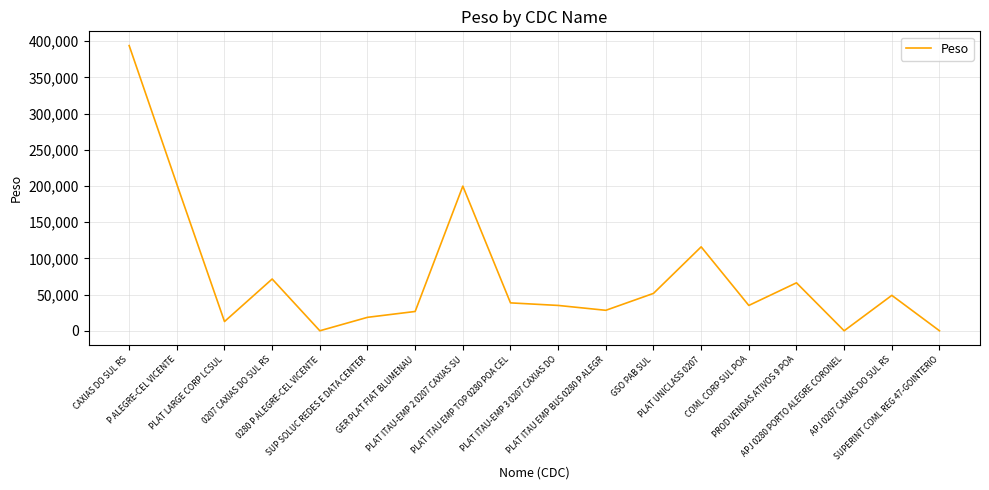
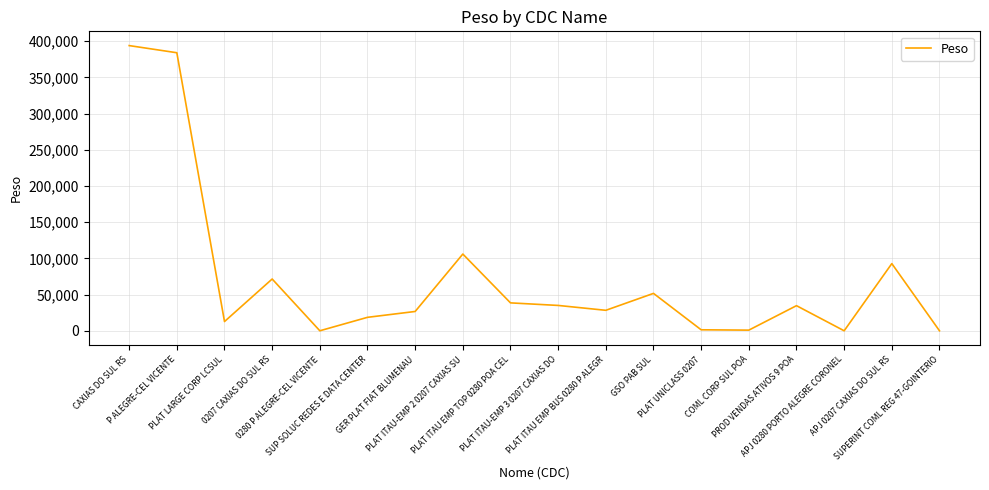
  {
    "CAXIAS DO SUL RS": "390,000",
-   "P ALEGRE-CEL VICENTE": "200,000",
+   "P ALEGRE-CEL VICENTE": "380,000",
    "PLAT LARGE CORP LCSUL": "10,000",
    "0207 CAXIAS DO SUL RS": "70,000",
    "0280 P ALEGRE-CEL VICENTE": "0",
    "SUP SOLUC REDES E DATA CENTER": "20,000",
    "GER PLAT FIAT BLUMENAU": "30,000",
-   "PLAT ITAU-EMP 2 0207 CAXIAS SU": "200,000",
+   "PLAT ITAU-EMP 2 0207 CAXIAS SU": "110,000",
    "PLAT ITAU EMP TOP 0280 POA CEL": "40,000",
    "PLAT ITAU-EMP 3 0207 CAXIAS DO": "40,000",
    "PLAT ITAU EMP BUS 0280 P ALEGR": "30,000",
    "GSO PAB SUL": "50,000",
-   "PLAT UNICLASS 0207": "120,000",
-   "COML CORP SUL POA": "40,000",
-   "PROD VENDAS ATIVOS 9 POA": "70,000",
+   "PLAT UNICLASS 0207": "0",
+   "COML CORP SUL POA": "0",
+   "PROD VENDAS ATIVOS 9 POA": "30,000",
    "APJ 0280 PORTO ALEGRE CORONEL": "0",
-   "APJ 0207 CAXIAS DO SUL RS": "50,000",
+   "APJ 0207 CAXIAS DO SUL RS": "90,000",
    "SUPERINT COML REG 47-GOINTERIO": "0"
  }
